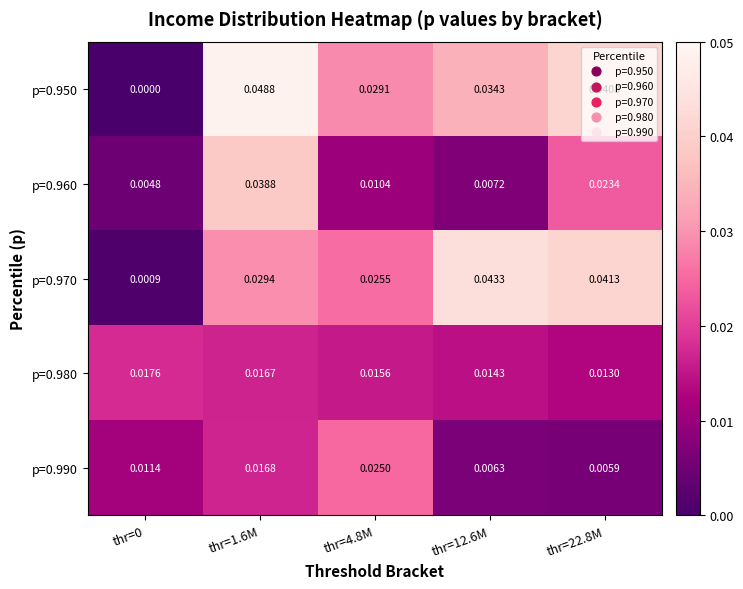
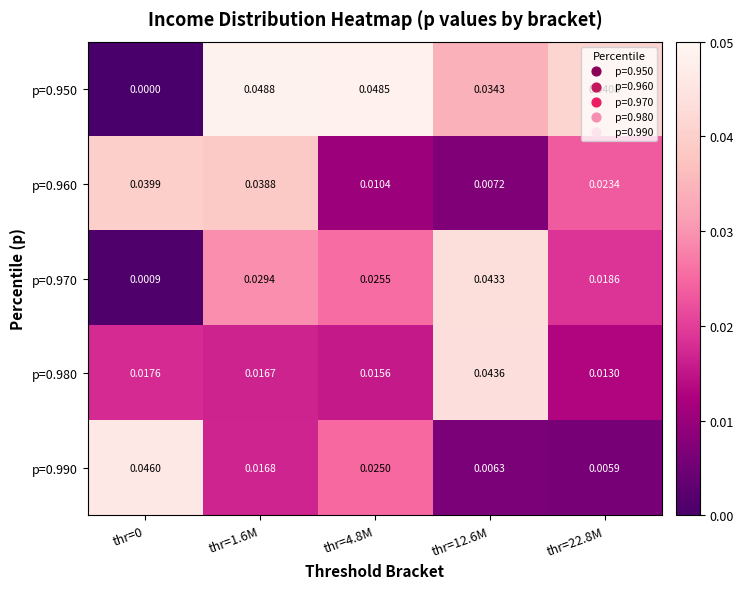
  {
    "p=0.950": {
      "thr=0": 0.0000,
      "thr=1.6M": 0.0488,
-     "thr=4.8M": 0.0291,
+     "thr=4.8M": 0.0485,
      "thr=12.6M": 0.0343
    },
    "p=0.960": {
-     "thr=0": 0.0048,
+     "thr=0": 0.0399,
      "thr=1.6M": 0.0388,
      "thr=4.8M": 0.0104,
      "thr=12.6M": 0.0072,
      "thr=22.8M": 0.0234
    },
    "p=0.970": {
      "thr=0": 0.0009,
      "thr=1.6M": 0.0294,
      "thr=4.8M": 0.0255,
      "thr=12.6M": 0.0433,
-     "thr=22.8M": 0.0413
+     "thr=22.8M": 0.0186
    },
    "p=0.980": {
      "thr=0": 0.0176,
      "thr=1.6M": 0.0167,
      "thr=4.8M": 0.0156,
-     "thr=12.6M": 0.0143,
+     "thr=12.6M": 0.0436,
      "thr=22.8M": 0.0130
    },
    "p=0.990": {
-     "thr=0": 0.0114,
+     "thr=0": 0.0460,
      "thr=1.6M": 0.0168,
      "thr=4.8M": 0.0250,
      "thr=12.6M": 0.0063,
      "thr=22.8M": 0.0059
    }
  }
